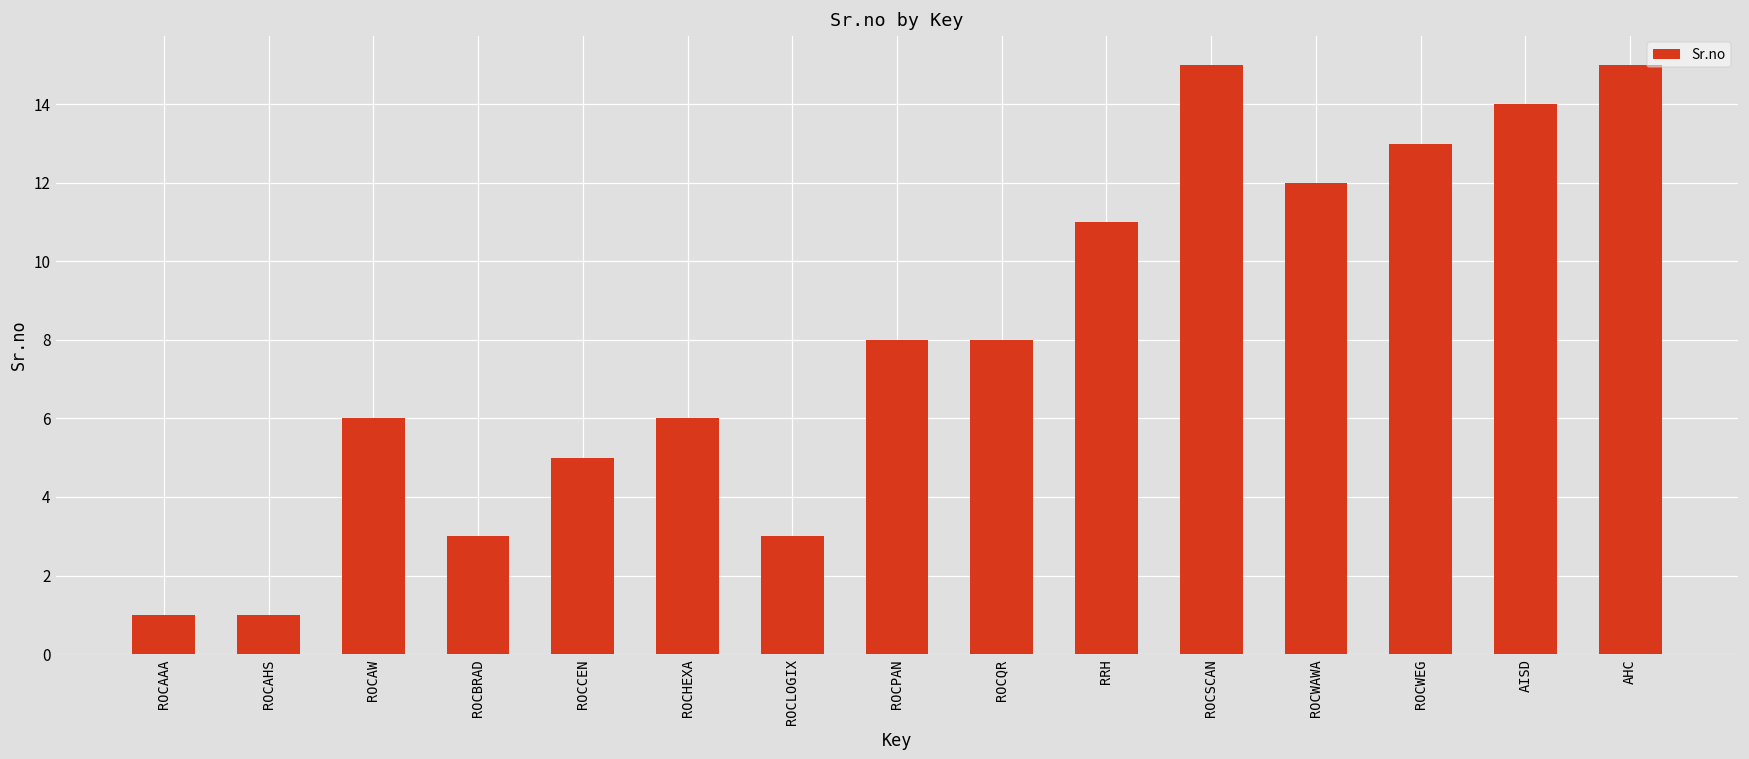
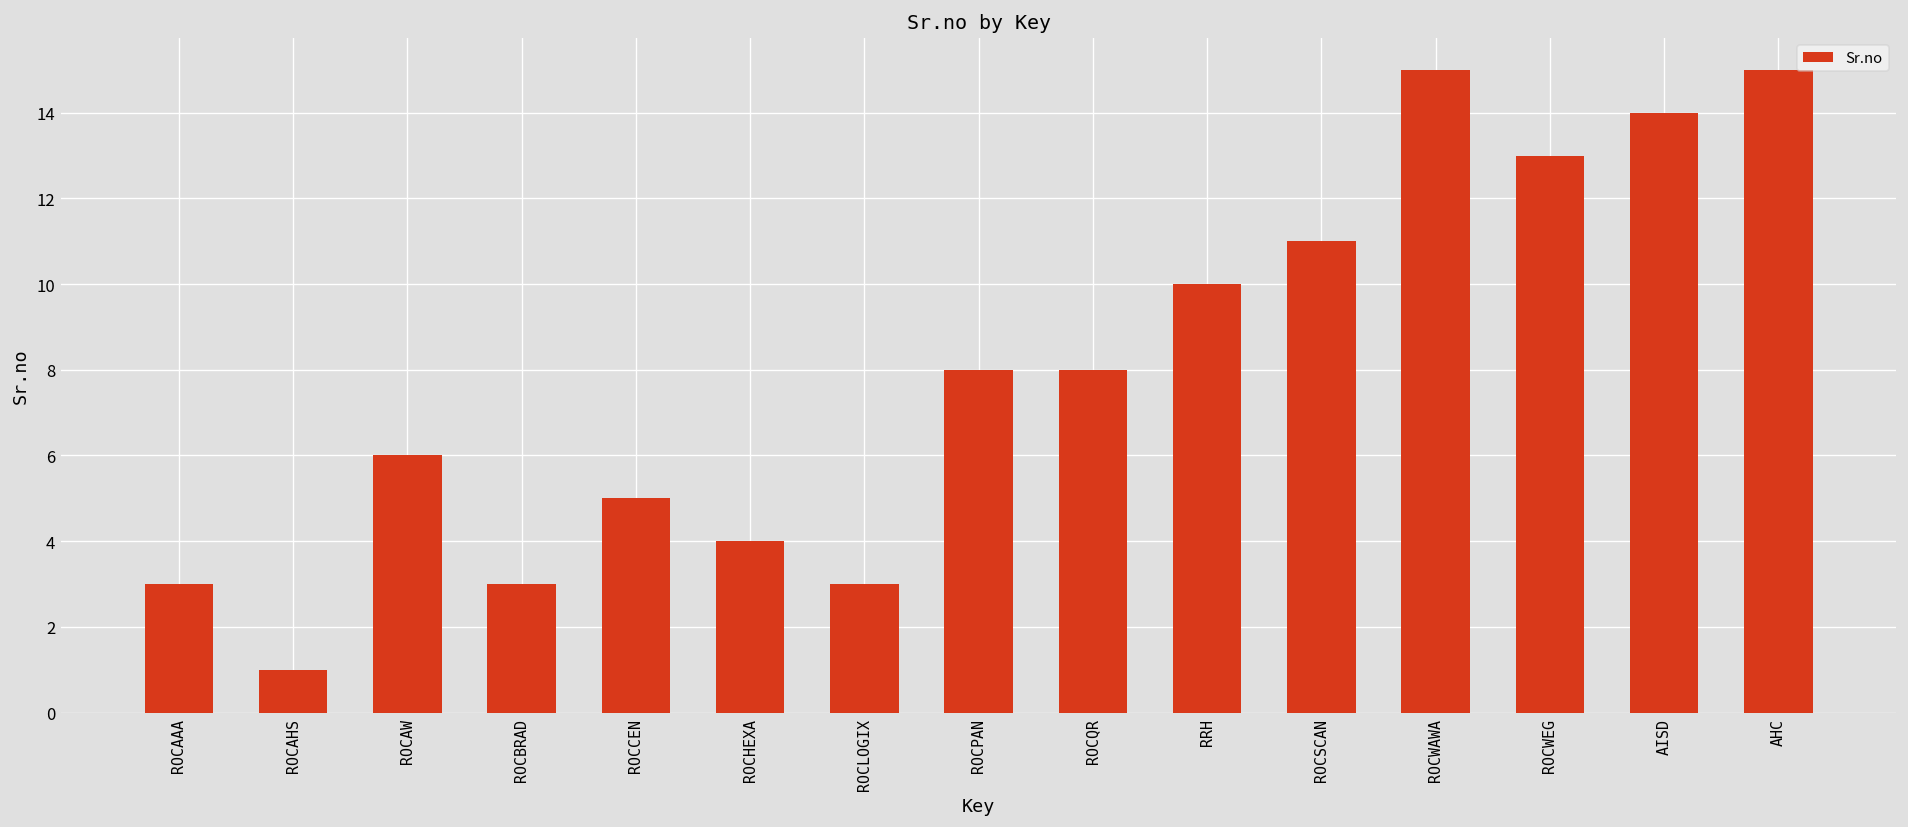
  {
-   "ROCAAA": 1,
+   "ROCAAA": 3,
    "ROCAHS": 1,
    "ROCAW": 6,
    "ROCBRAD": 3,
    "ROCCEN": 5,
-   "ROCHEXA": 6,
+   "ROCHEXA": 4,
    "ROCLOGIX": 3,
    "ROCPAN": 8,
    "ROCQR": 8,
-   "RRH": 11,
-   "ROCSCAN": 15,
-   "ROCWAWA": 12,
+   "RRH": 10,
+   "ROCSCAN": 11,
+   "ROCWAWA": 15,
    "ROCWEG": 13,
    "AISD": 14,
    "AHC": 15
  }
